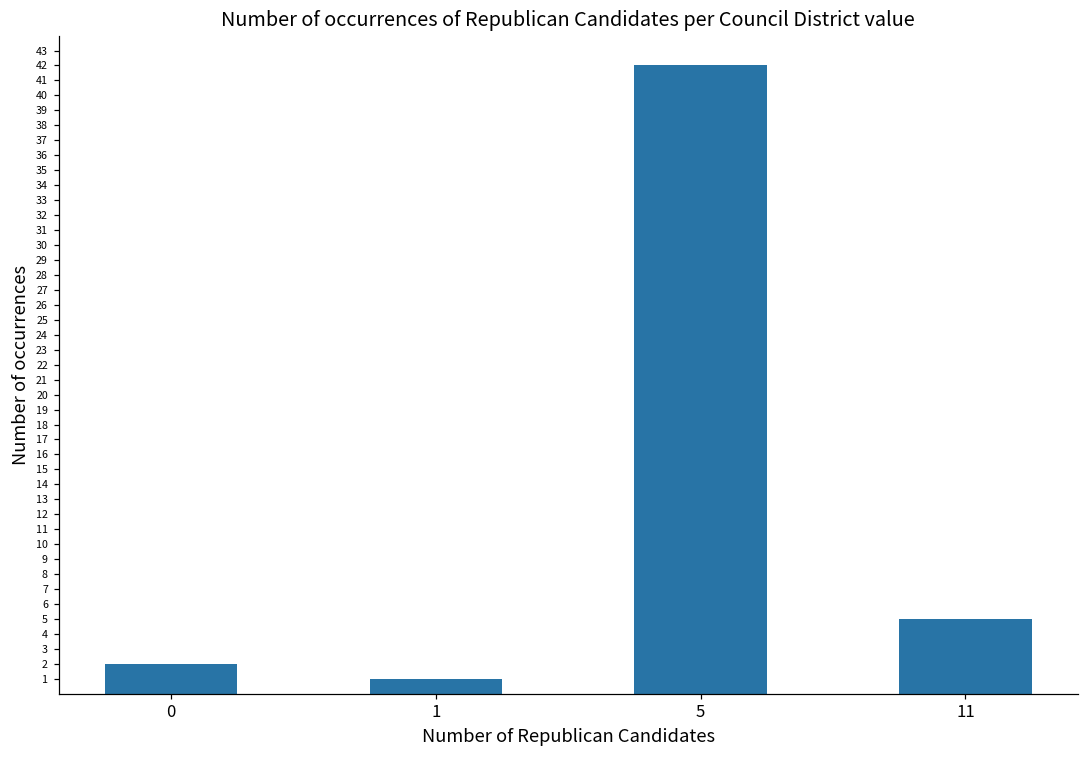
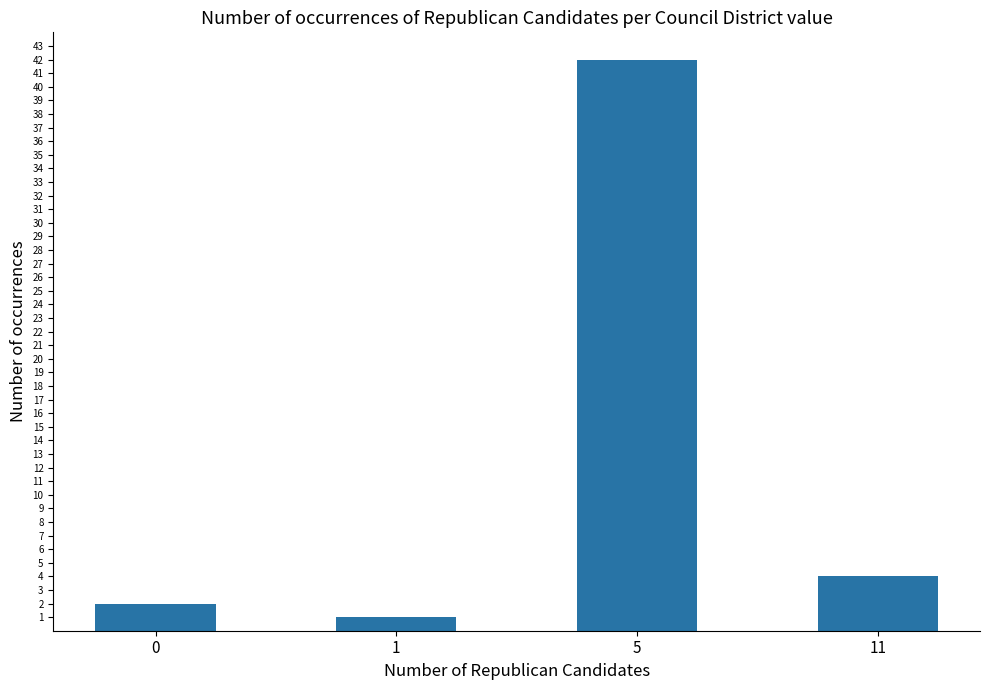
  {
    "0": 2,
    "1": 1,
    "5": 42,
-   "11": 5
+   "11": 4
  }
